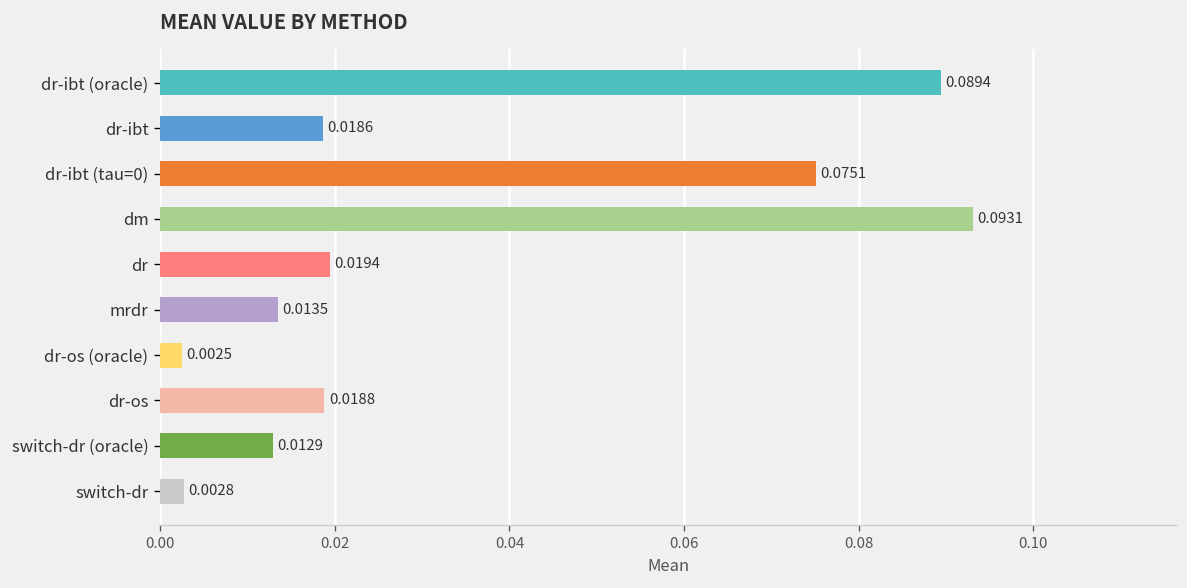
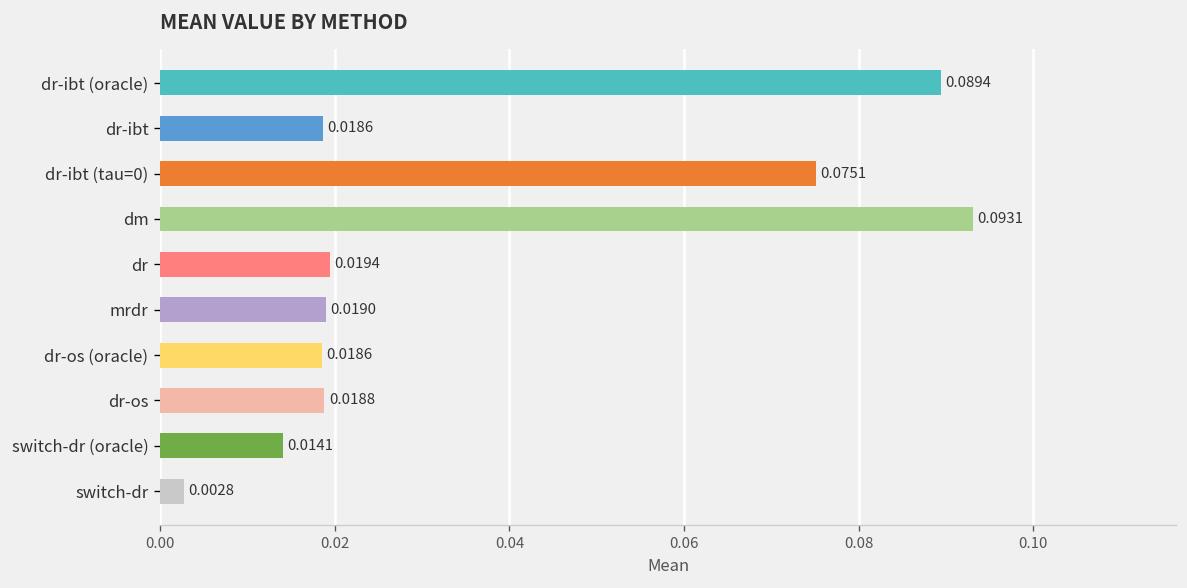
  {
    "dr-ibt (oracle)": 0.0894,
    "dr-ibt": 0.0186,
    "dr-ibt (tau=0)": 0.0751,
    "dm": 0.0931,
    "dr": 0.0194,
-   "mrdr": 0.0135,
-   "dr-os (oracle)": 0.0025,
+   "mrdr": 0.0190,
+   "dr-os (oracle)": 0.0186,
    "dr-os": 0.0188,
-   "switch-dr (oracle)": 0.0129,
+   "switch-dr (oracle)": 0.0141,
    "switch-dr": 0.0028
  }
